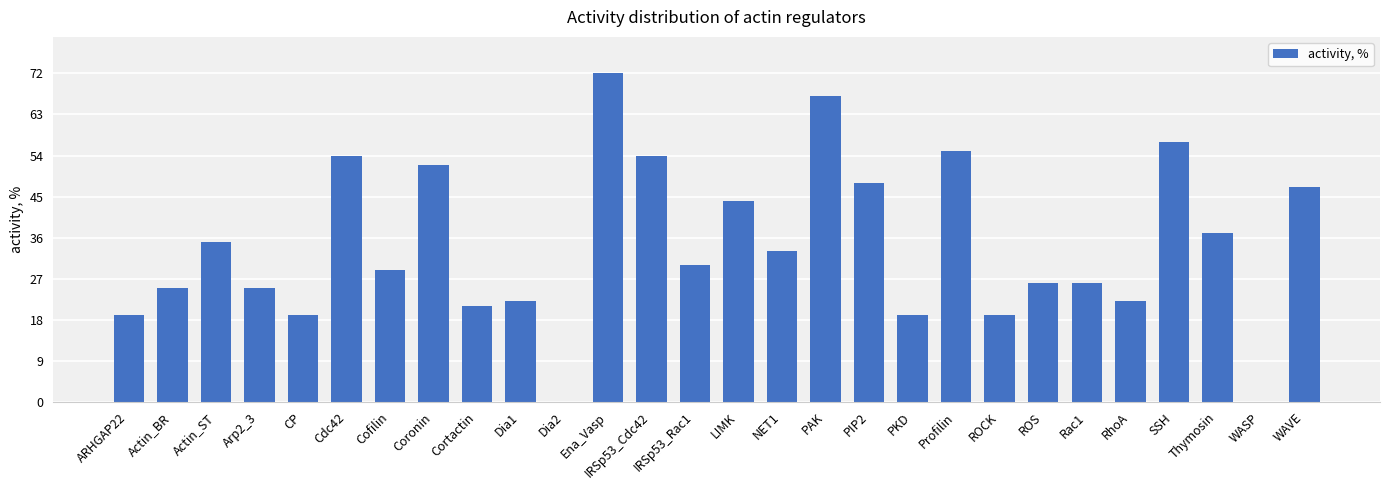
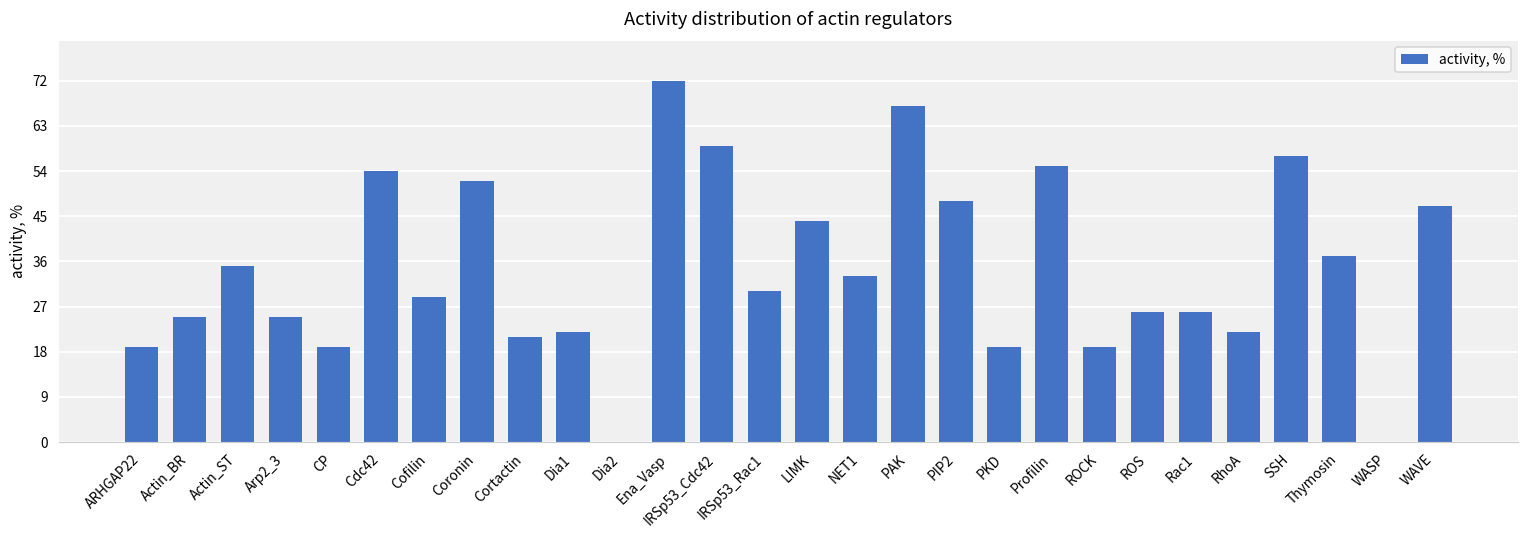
  {
    "ARHGAP22": 19,
    "Actin_BR": 25,
    "Actin_ST": 35,
    "Arp2_3": 25,
    "CP": 19,
    "Cdc42": 54,
    "Cofilin": 29,
    "Coronin": 52,
    "Cortactin": 21,
    "Dia1": 22,
    "Dia2": 0,
    "Ena_Vasp": 72,
-   "IRSp53_Cdc42": 54,
+   "IRSp53_Cdc42": 59,
    "IRSp53_Rac1": 30,
    "LIMK": 44,
    "NET1": 33,
    "PAK": 67,
    "PIP2": 48,
    "PKD": 19,
    "Profilin": 55,
    "ROCK": 19,
    "ROS": 26,
    "Rac1": 26,
    "RhoA": 22,
    "SSH": 57,
    "Thymosin": 37,
    "WASP": 0,
    "WAVE": 47
  }
